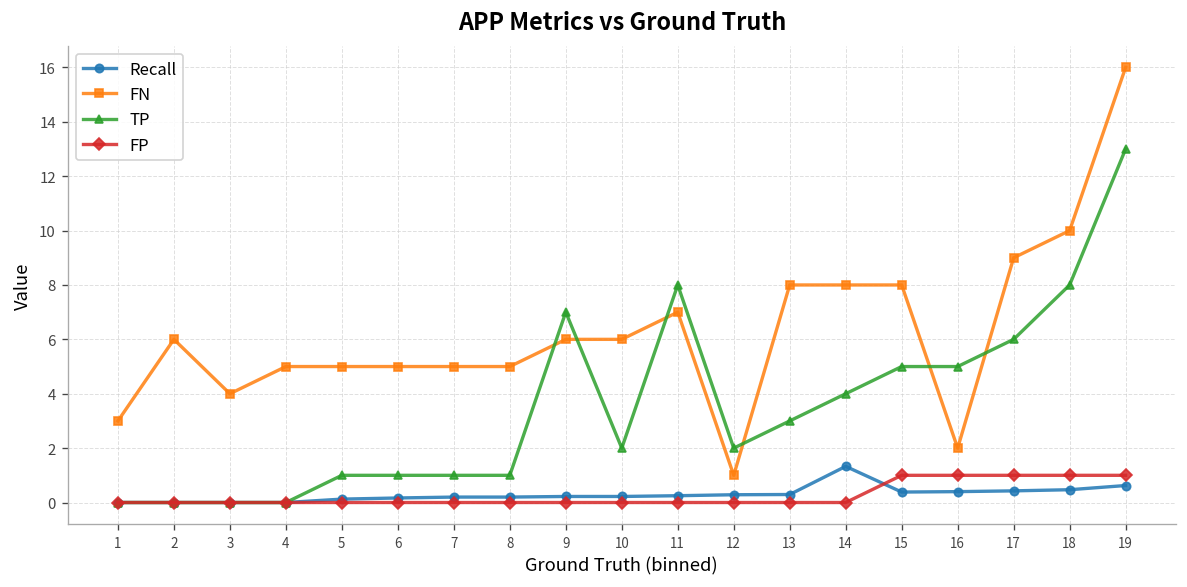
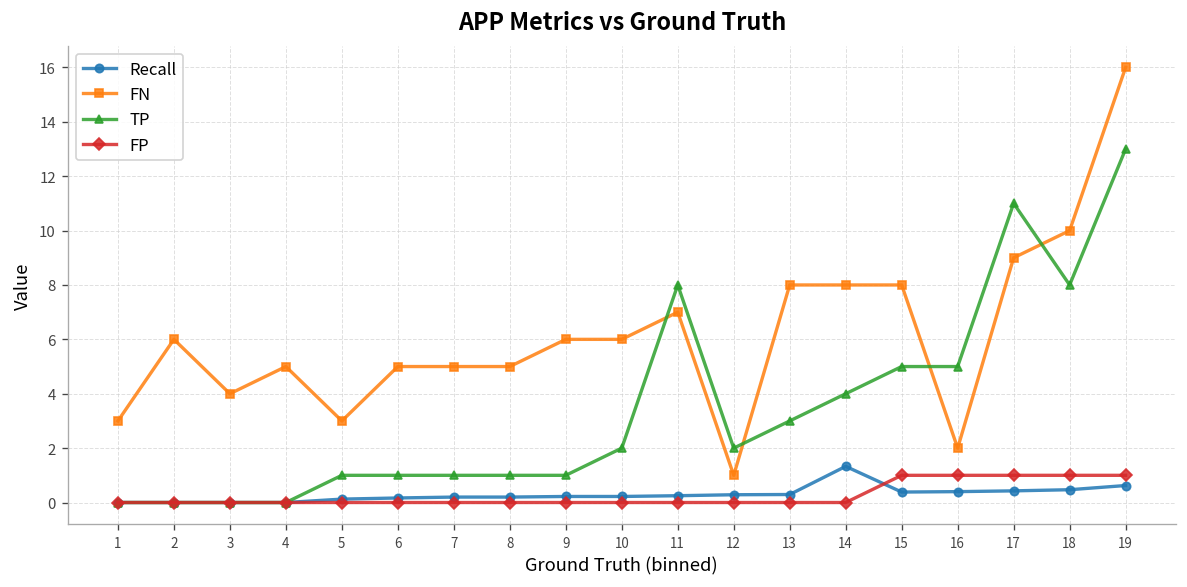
  {
    "Recall": {
      "5": 0.1,
      "6": 0.2,
      "7": 0.2,
      "8": 0.2,
      "9": 0.2,
      "10": 0.2,
      "11": 0.3,
      "12": 0.3,
      "13": 0.3,
      "14": 1.3,
      "15": 0.4,
      "16": 0.4,
      "17": 0.4,
      "18": 0.5,
      "19": 0.6
    },
    "FN": {
      "1": 3,
      "2": 6,
      "3": 4,
      "4": 5,
-     "5": 5,
+     "5": 3,
      "6": 5,
      "7": 5,
      "8": 5,
      "9": 6,
      "10": 6,
      "11": 7,
      "12": 1,
      "13": 8,
      "14": 8,
      "15": 8,
      "16": 2,
      "17": 9,
      "18": 10,
      "19": 16
    },
    "TP": {
      "5": 1,
      "6": 1,
      "7": 1,
      "8": 1,
-     "9": 7,
+     "9": 1,
      "10": 2,
      "11": 8,
      "12": 2,
      "13": 3,
      "14": 4,
      "15": 5,
      "16": 5,
-     "17": 6,
+     "17": 11,
      "18": 8,
      "19": 13
    },
    "FP": {
      "5": 0,
      "6": 0,
      "7": 0,
      "8": 0,
      "9": 0,
      "10": 0,
      "11": 0,
      "12": 0,
      "13": 0,
      "14": 0,
      "15": 1,
      "16": 1,
      "17": 1,
      "18": 1,
      "19": 1
    }
  }
